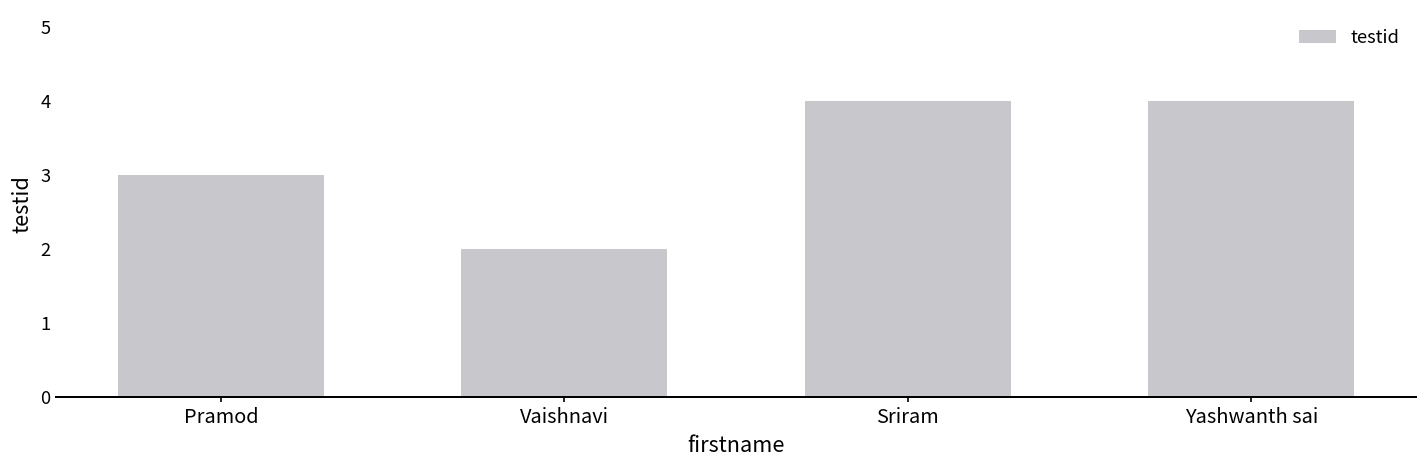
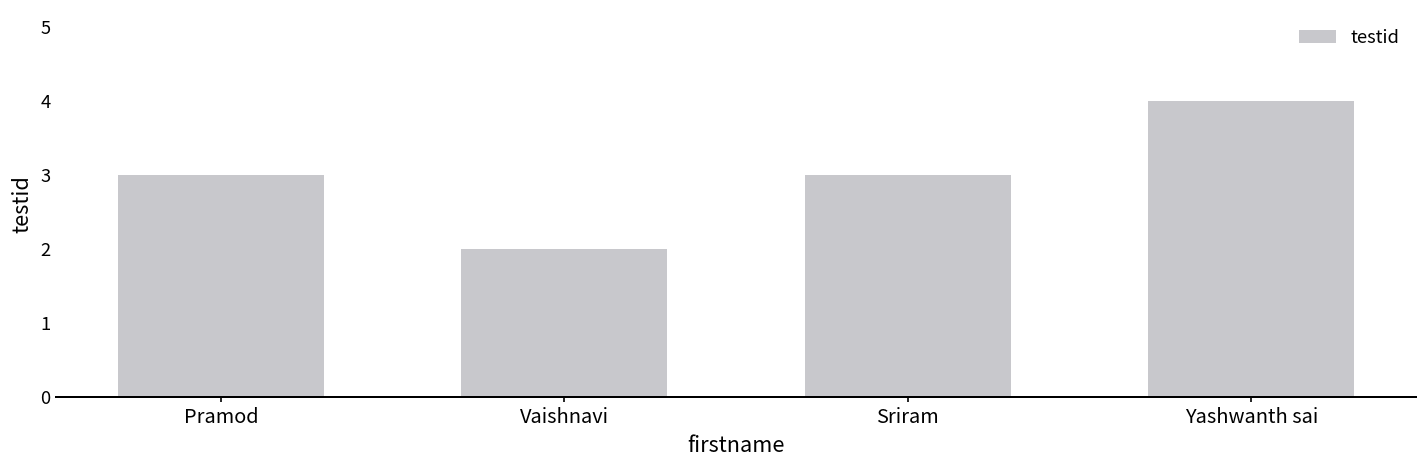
  {
    "Pramod": 3,
    "Vaishnavi": 2,
-   "Sriram": 4,
+   "Sriram": 3,
    "Yashwanth sai": 4
  }
